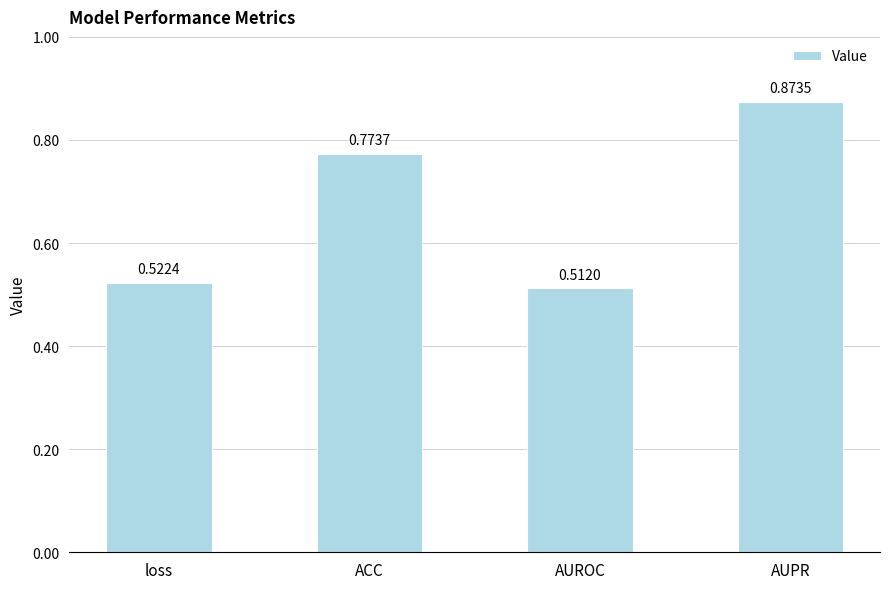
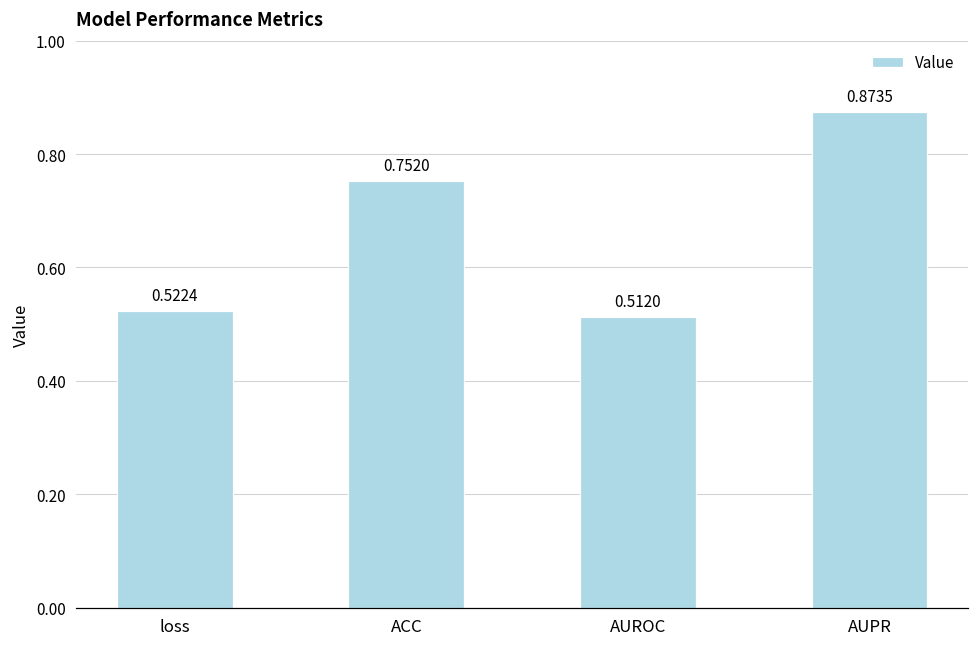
  {
    "loss": 0.5224,
-   "ACC": 0.7737,
+   "ACC": 0.7520,
    "AUROC": 0.5120,
    "AUPR": 0.8735
  }
